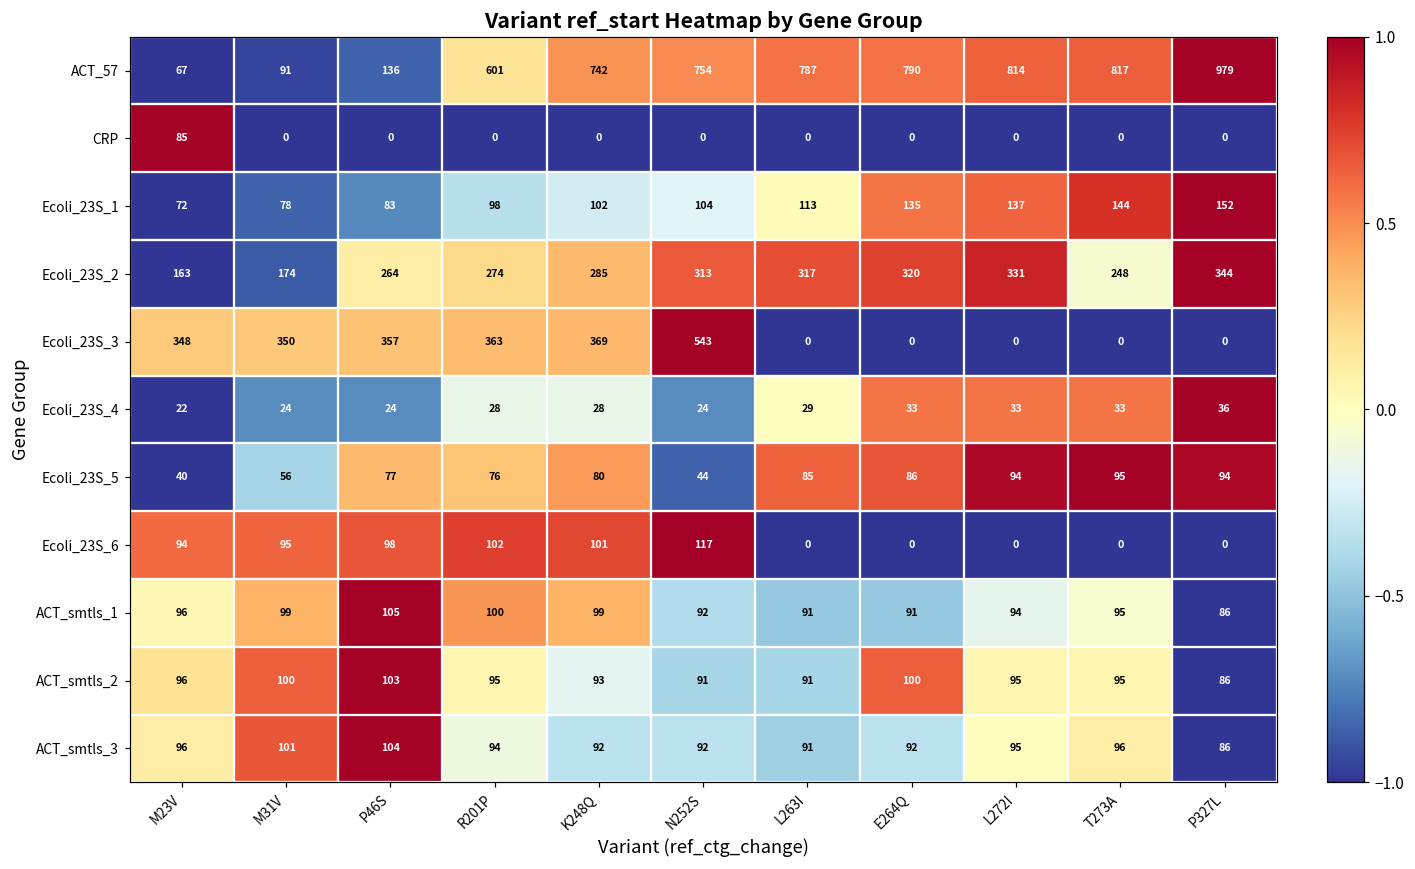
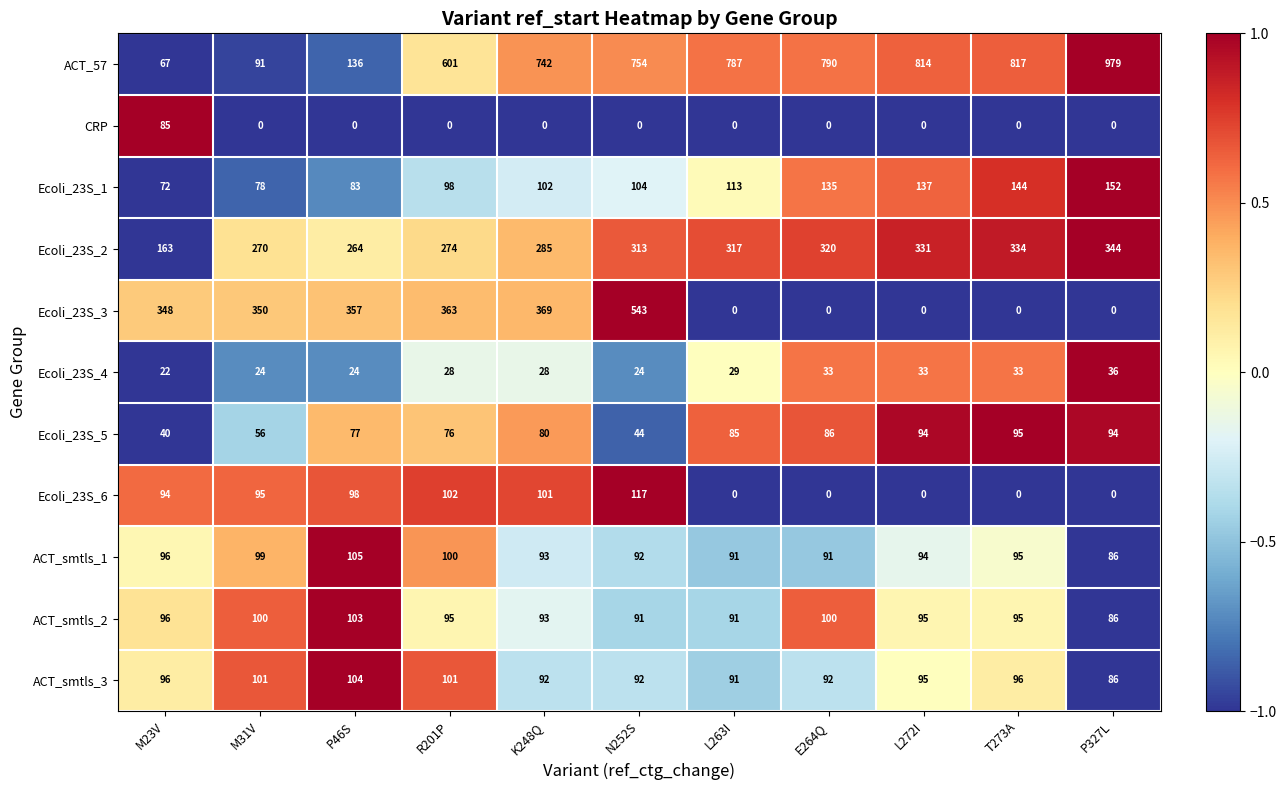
  {
    "ACT_57": {
      "M23V": 67,
      "M31V": 91,
      "P46S": 136,
      "R201P": 601,
      "K248Q": 742,
      "N252S": 754,
      "L263I": 787,
      "E264Q": 790,
      "L272I": 814,
      "T273A": 817,
      "P327L": 979
    },
    "CRP": {
      "M23V": 85,
      "M31V": 0,
      "P46S": 0,
      "R201P": 0,
      "K248Q": 0,
      "N252S": 0,
      "L263I": 0,
      "E264Q": 0,
      "L272I": 0,
      "T273A": 0,
      "P327L": 0
    },
    "Ecoli_23S_1": {
      "M23V": 72,
      "M31V": 78,
      "P46S": 83,
      "R201P": 98,
      "K248Q": 102,
      "N252S": 104,
      "L263I": 113,
      "E264Q": 135,
      "L272I": 137,
      "T273A": 144,
      "P327L": 152
    },
    "Ecoli_23S_2": {
      "M23V": 163,
-     "M31V": 174,
+     "M31V": 270,
      "P46S": 264,
      "R201P": 274,
      "K248Q": 285,
      "N252S": 313,
      "L263I": 317,
      "E264Q": 320,
      "L272I": 331,
-     "T273A": 248,
+     "T273A": 334,
      "P327L": 344
    },
    "Ecoli_23S_3": {
      "M23V": 348,
      "M31V": 350,
      "P46S": 357,
      "R201P": 363,
      "K248Q": 369,
      "N252S": 543,
      "L263I": 0,
      "E264Q": 0,
      "L272I": 0,
      "T273A": 0,
      "P327L": 0
    },
    "Ecoli_23S_4": {
      "M23V": 22,
      "M31V": 24,
      "P46S": 24,
      "R201P": 28,
      "K248Q": 28,
      "N252S": 24,
      "L263I": 29,
      "E264Q": 33,
      "L272I": 33,
      "T273A": 33,
      "P327L": 36
    },
    "Ecoli_23S_5": {
      "M23V": 40,
      "M31V": 56,
      "P46S": 77,
      "R201P": 76,
      "K248Q": 80,
      "N252S": 44,
      "L263I": 85,
      "E264Q": 86,
      "L272I": 94,
      "T273A": 95,
      "P327L": 94
    },
    "Ecoli_23S_6": {
      "M23V": 94,
      "M31V": 95,
      "P46S": 98,
      "R201P": 102,
      "K248Q": 101,
      "N252S": 117,
      "L263I": 0,
      "E264Q": 0,
      "L272I": 0,
      "T273A": 0,
      "P327L": 0
    },
    "ACT_smtls_1": {
      "M23V": 96,
      "M31V": 99,
      "P46S": 105,
      "R201P": 100,
-     "K248Q": 99,
+     "K248Q": 93,
      "N252S": 92,
      "L263I": 91,
      "E264Q": 91,
      "L272I": 94,
      "T273A": 95,
      "P327L": 86
    },
    "ACT_smtls_2": {
      "M23V": 96,
      "M31V": 100,
      "P46S": 103,
      "R201P": 95,
      "K248Q": 93,
      "N252S": 91,
      "L263I": 91,
      "E264Q": 100,
      "L272I": 95,
      "T273A": 95,
      "P327L": 86
    },
    "ACT_smtls_3": {
      "M23V": 96,
      "M31V": 101,
      "P46S": 104,
-     "R201P": 94,
+     "R201P": 101,
      "K248Q": 92,
      "N252S": 92,
      "L263I": 91,
      "E264Q": 92,
      "L272I": 95,
      "T273A": 96,
      "P327L": 86
    }
  }
